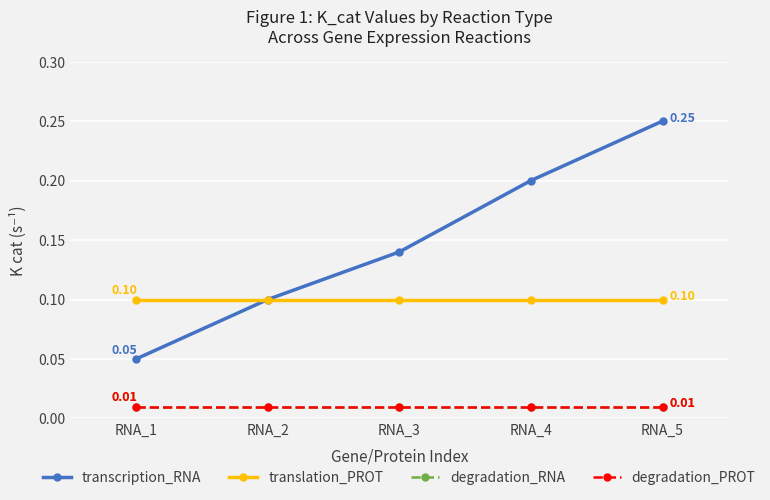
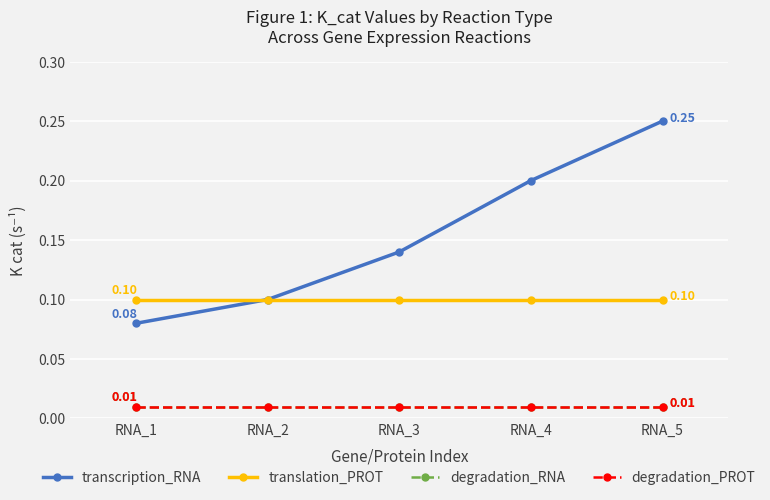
  {
    "transcription_RNA": {
-     "RNA_1": 0.05,
+     "RNA_1": 0.08,
      "RNA_5": 0.25
    },
    "translation_PROT": {
      "RNA_1": 0.10,
      "RNA_5": 0.10
    },
    "degradation_PROT": {
      "RNA_2": 0.010,
      "RNA_3": 0.010,
      "RNA_4": 0.010
    }
  }
